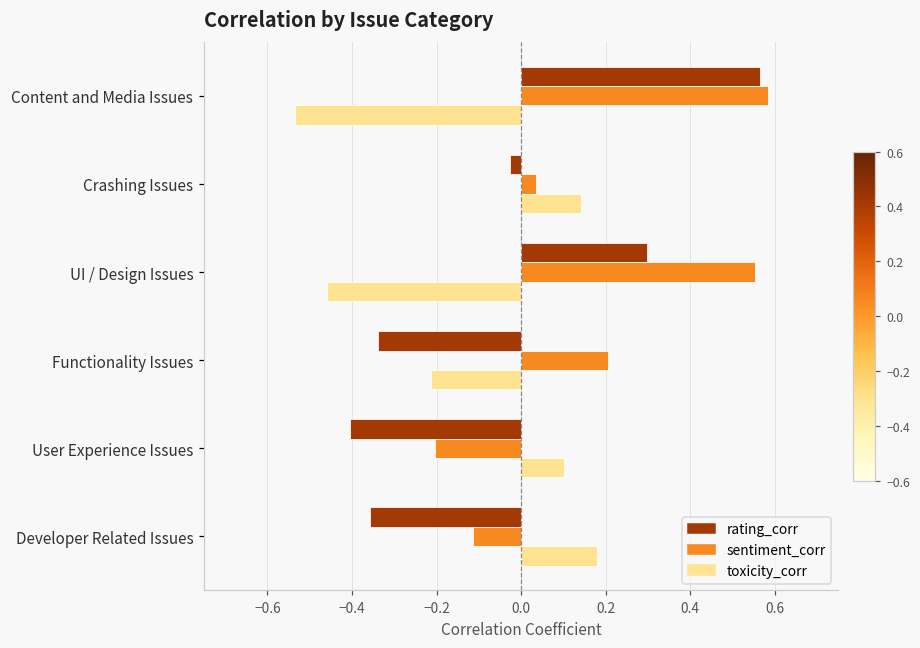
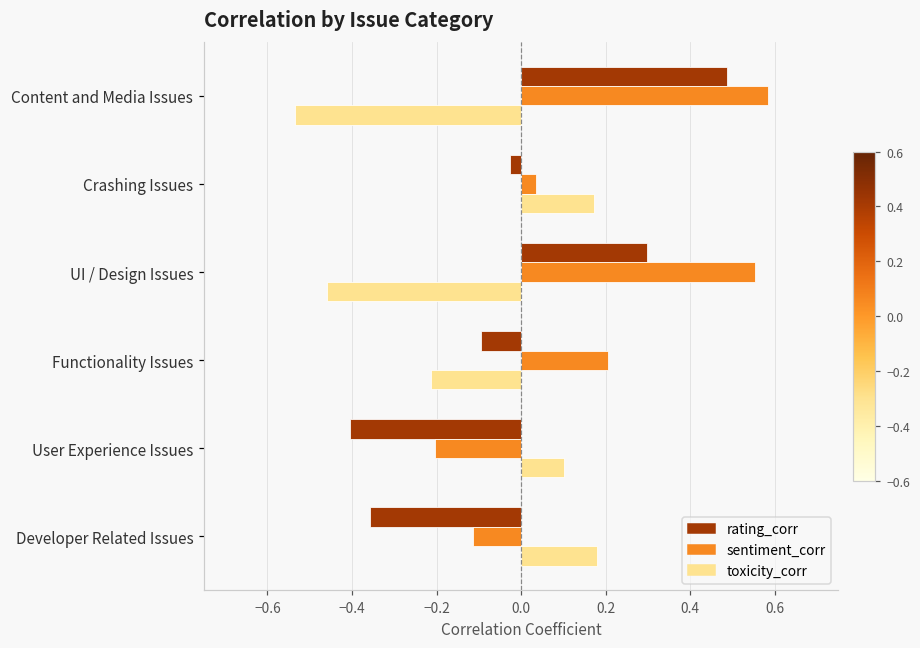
  {
    "rating_corr": {
-     "Content and Media Issues": 0.56,
+     "Content and Media Issues": 0.49,
      "Crashing Issues": -0.03,
      "UI / Design Issues": 0.30,
-     "Functionality Issues": -0.34,
+     "Functionality Issues": -0.09,
      "User Experience Issues": -0.41,
      "Developer Related Issues": -0.36
    },
    "sentiment_corr": {
      "Content and Media Issues": 0.58,
      "Crashing Issues": 0.03,
      "UI / Design Issues": 0.55,
      "Functionality Issues": 0.21,
      "User Experience Issues": -0.20,
      "Developer Related Issues": -0.11
    },
    "toxicity_corr": {
      "Content and Media Issues": -0.54,
-     "Crashing Issues": 0.14,
+     "Crashing Issues": 0.17,
      "UI / Design Issues": -0.46,
      "Functionality Issues": -0.21,
      "User Experience Issues": 0.10,
      "Developer Related Issues": 0.18
    }
  }
